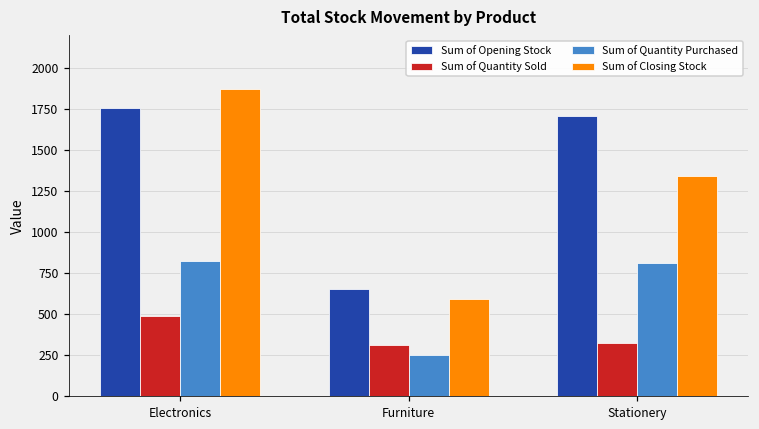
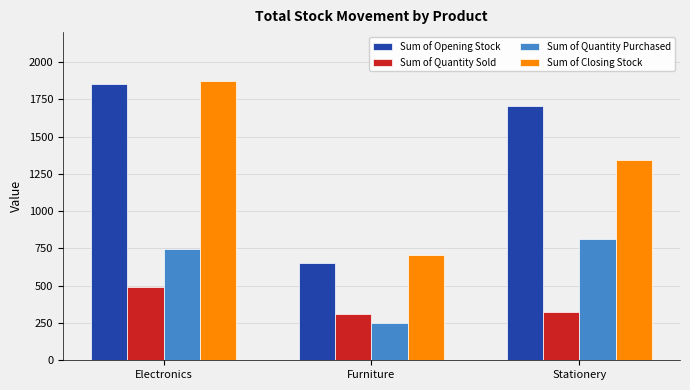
  {
    "Sum of Opening Stock": {
-     "Electronics": 1760,
+     "Electronics": 1850,
      "Furniture": 650,
      "Stationery": 1710
    },
    "Sum of Quantity Sold": {
      "Electronics": 490,
      "Furniture": 310,
      "Stationery": 330
    },
    "Sum of Quantity Purchased": {
-     "Electronics": 820,
+     "Electronics": 740,
      "Furniture": 250,
      "Stationery": 810
    },
    "Sum of Closing Stock": {
      "Electronics": 1870,
-     "Furniture": 590,
+     "Furniture": 700,
      "Stationery": 1340
    }
  }
